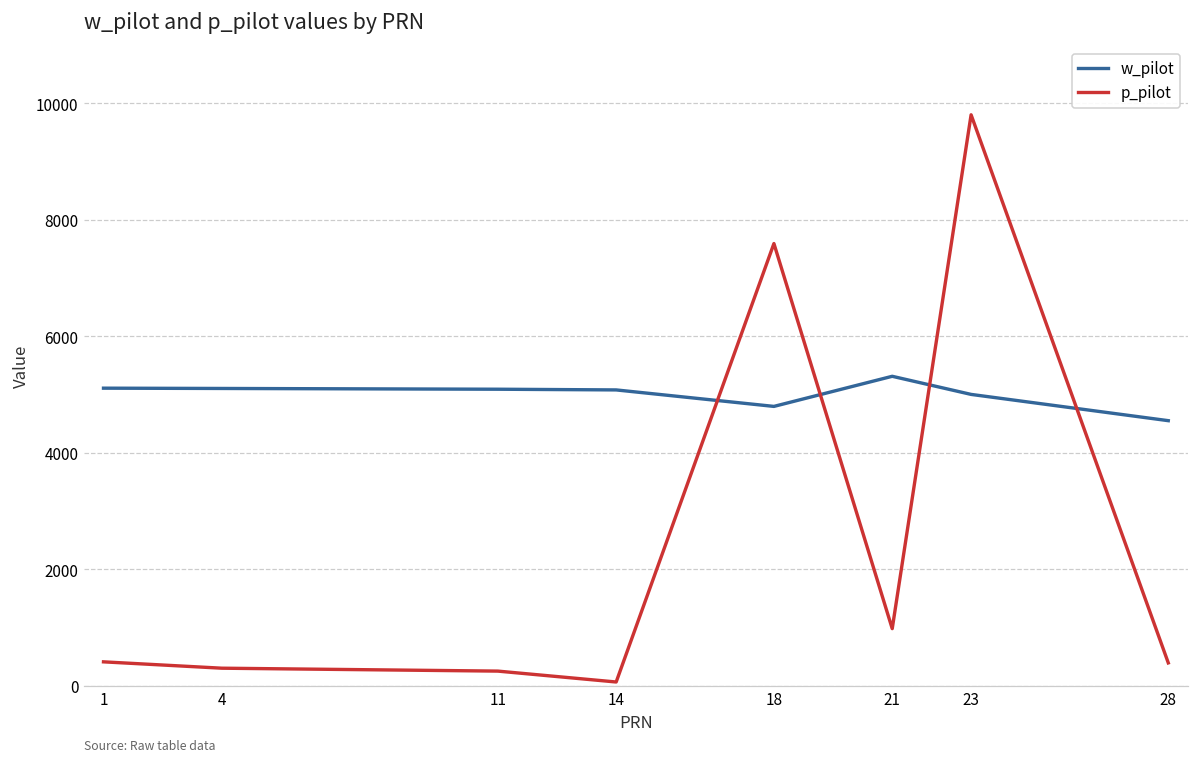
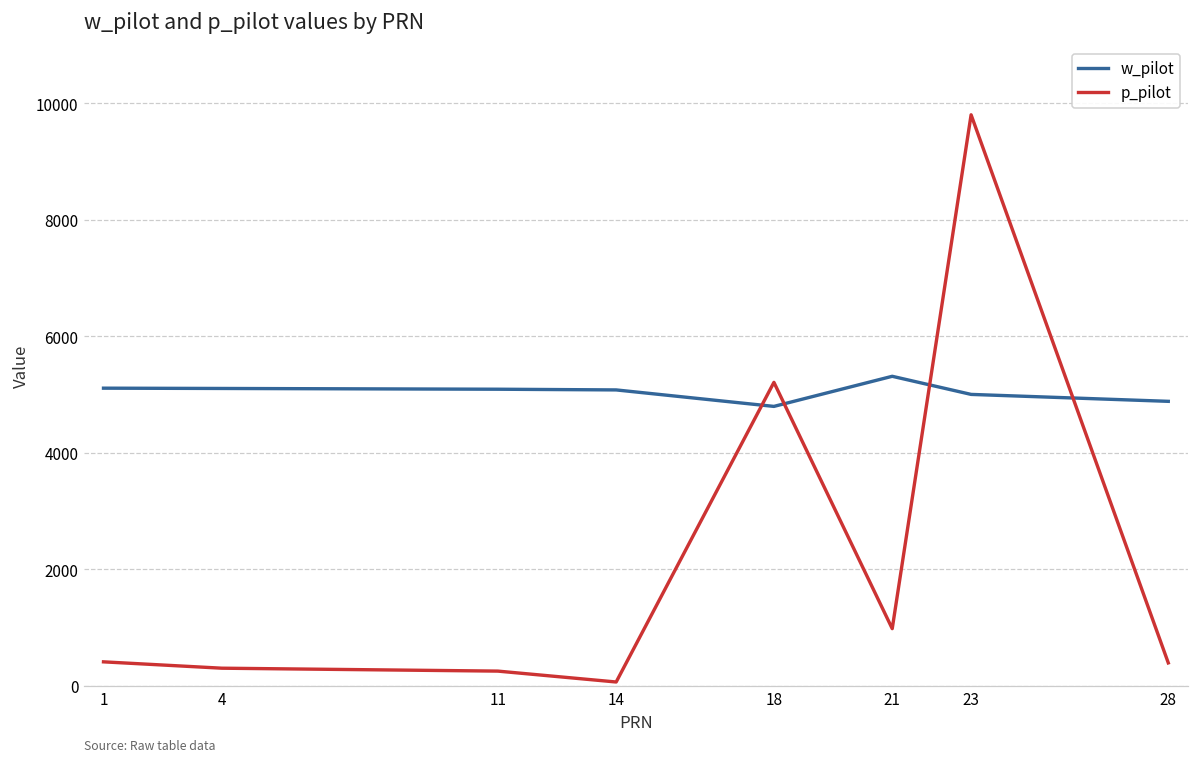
  {
    "w_pilot": {
      "1": 5100,
      "4": 5100,
      "11": 5100,
      "14": 5100,
      "18": 4800,
      "21": 5300,
      "23": 5000,
-     "28": 4600
+     "28": 4900
    },
    "p_pilot": {
      "1": 400,
      "4": 300,
      "11": 300,
      "14": 100,
-     "18": 7600,
+     "18": 5200,
      "21": 1000,
      "23": 9800,
      "28": 400
    }
  }
